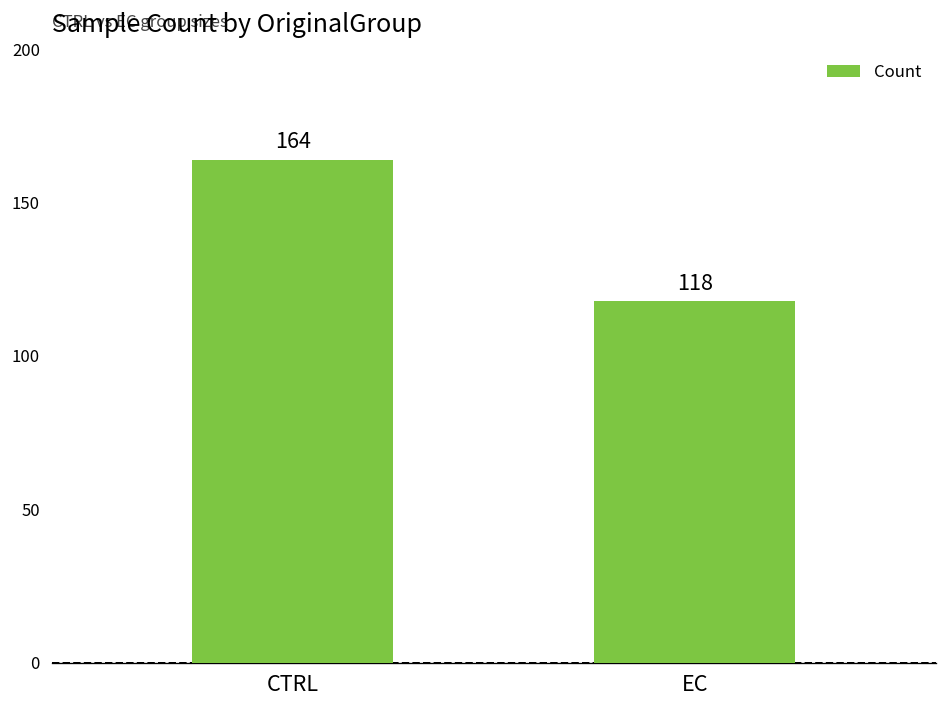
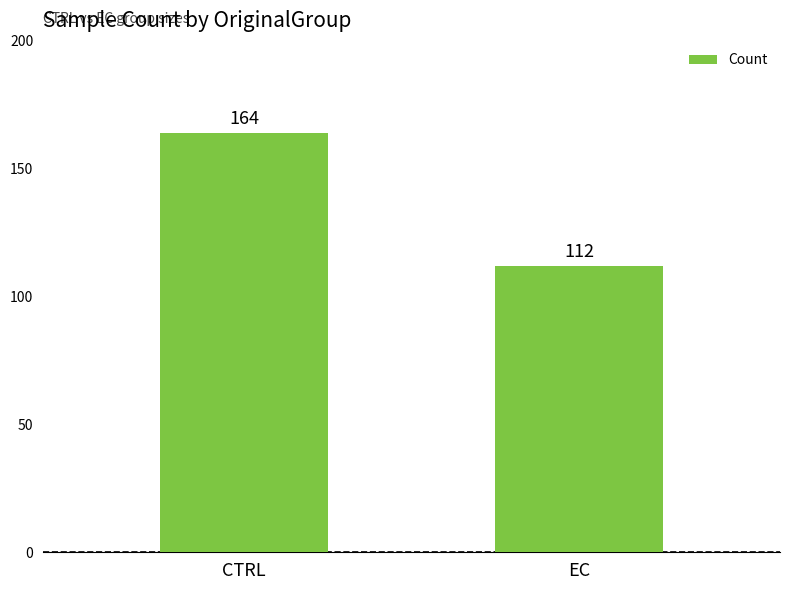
  {
    "CTRL": 164,
-   "EC": 118
+   "EC": 112
  }
